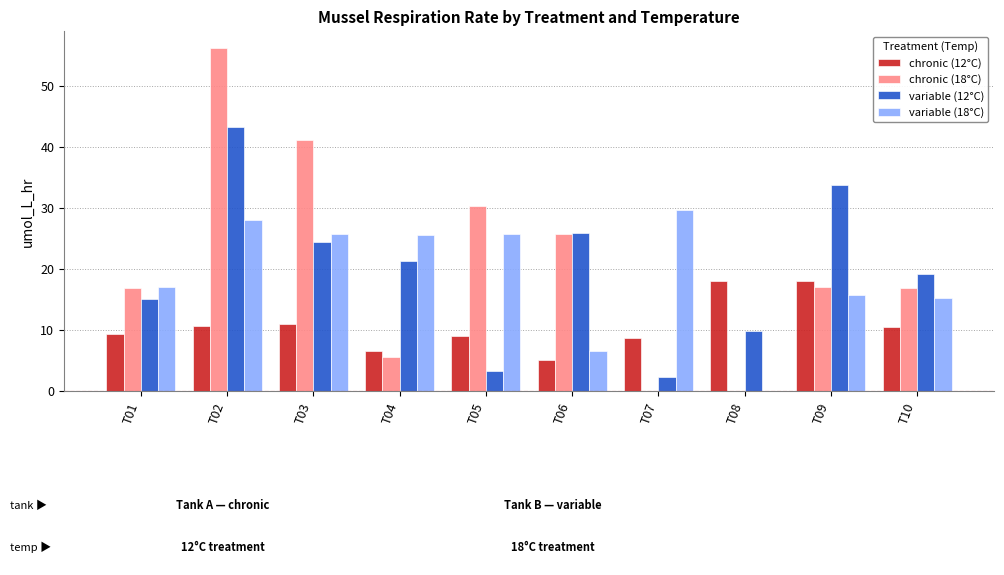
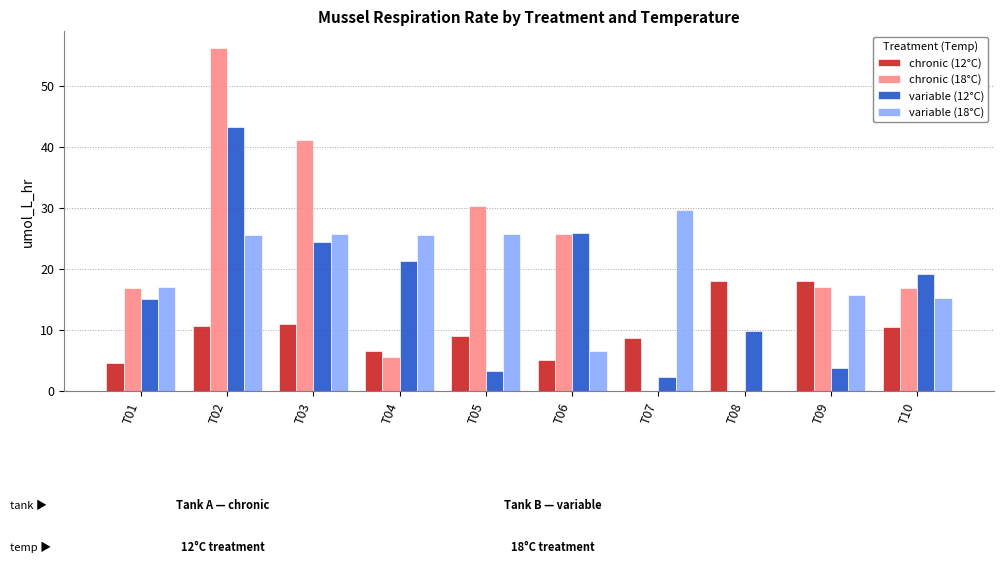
  {
    "chronic (12°C)": {
-     "T01": 9,
+     "T01": 5,
      "T02": 11,
      "T03": 11,
      "T04": 7,
      "T05": 9,
      "T06": 5,
      "T07": 9,
      "T08": 18,
      "T09": 18,
      "T10": 11
    },
    "chronic (18°C)": {
      "T01": 17,
      "T02": 56,
      "T03": 41,
      "T04": 6,
      "T05": 30,
      "T06": 26,
      "T07": 0,
      "T08": 0,
      "T09": 17,
      "T10": 17
    },
    "variable (12°C)": {
      "T01": 15,
      "T02": 43,
      "T03": 24,
      "T04": 21,
      "T05": 3,
      "T06": 26,
      "T07": 2,
      "T08": 10,
-     "T09": 34,
+     "T09": 4,
      "T10": 19
    },
    "variable (18°C)": {
      "T01": 17,
-     "T02": 28,
+     "T02": 26,
      "T03": 26,
      "T04": 26,
      "T05": 26,
      "T06": 7,
      "T07": 30,
      "T08": 0,
      "T09": 16,
      "T10": 15
    }
  }
